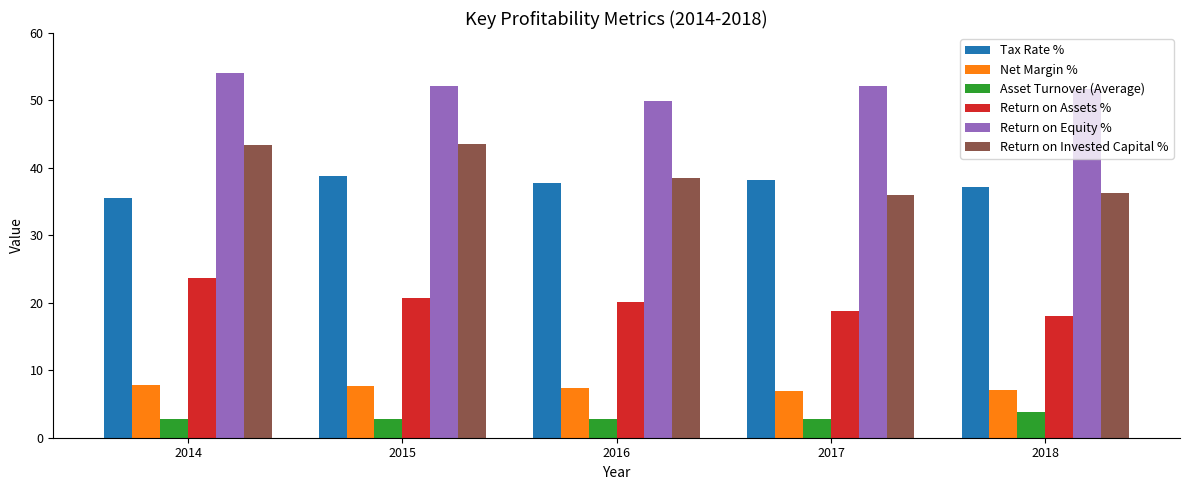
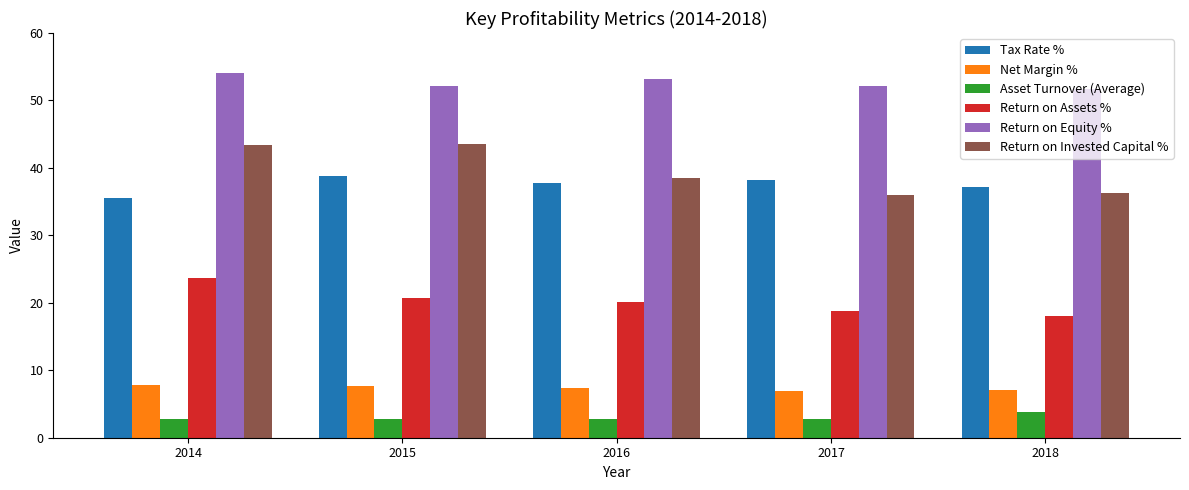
  {
    "Tax Rate %": {
      "2014": 36,
      "2015": 39,
      "2016": 38,
      "2017": 38,
      "2018": 37
    },
    "Net Margin %": {
      "2014": 8,
      "2015": 8,
      "2016": 7,
      "2017": 7,
      "2018": 7
    },
    "Asset Turnover (Average)": {
      "2014": 3,
      "2015": 3,
      "2016": 3,
      "2017": 3,
      "2018": 4
    },
    "Return on Assets %": {
      "2014": 24,
      "2015": 21,
      "2016": 20,
      "2017": 19,
      "2018": 18
    },
    "Return on Equity %": {
      "2014": 54,
      "2015": 52,
-     "2016": 50,
+     "2016": 53,
      "2017": 52
    },
    "Return on Invested Capital %": {
      "2014": 43,
      "2015": 44,
      "2016": 39,
      "2017": 36,
      "2018": 36
    }
  }
